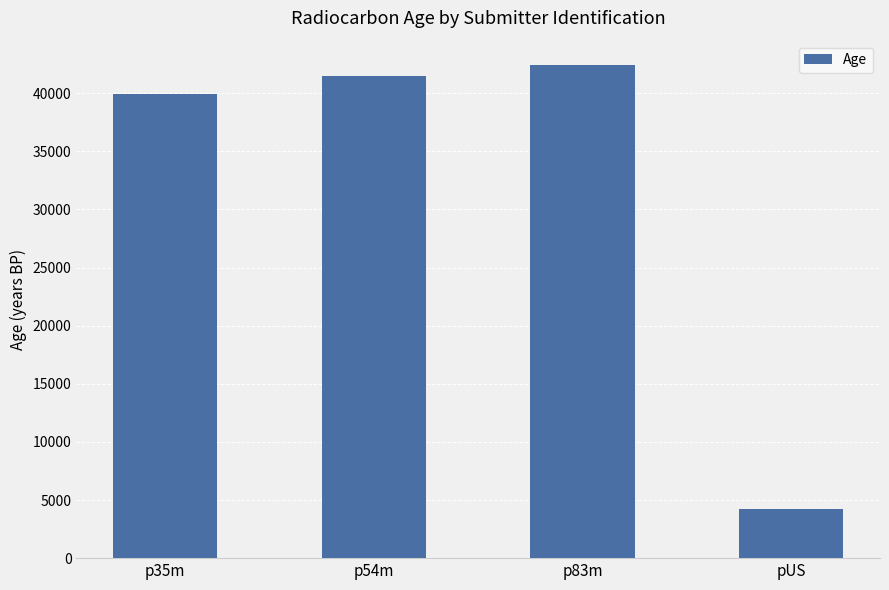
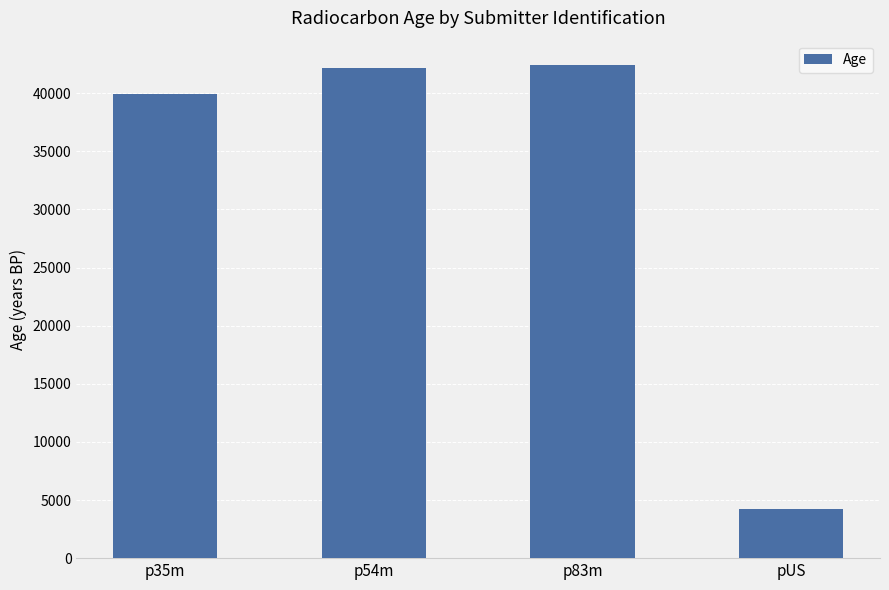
  {
    "p35m": 39900,
-   "p54m": 41500,
+   "p54m": 42200,
    "p83m": 42400,
    "pUS": 4200
  }
